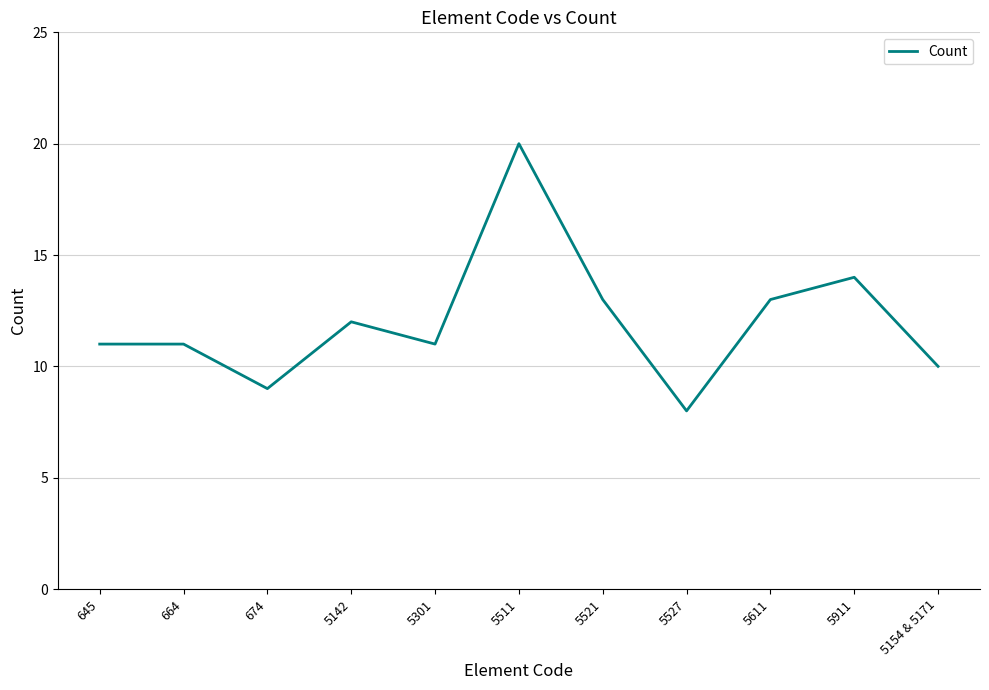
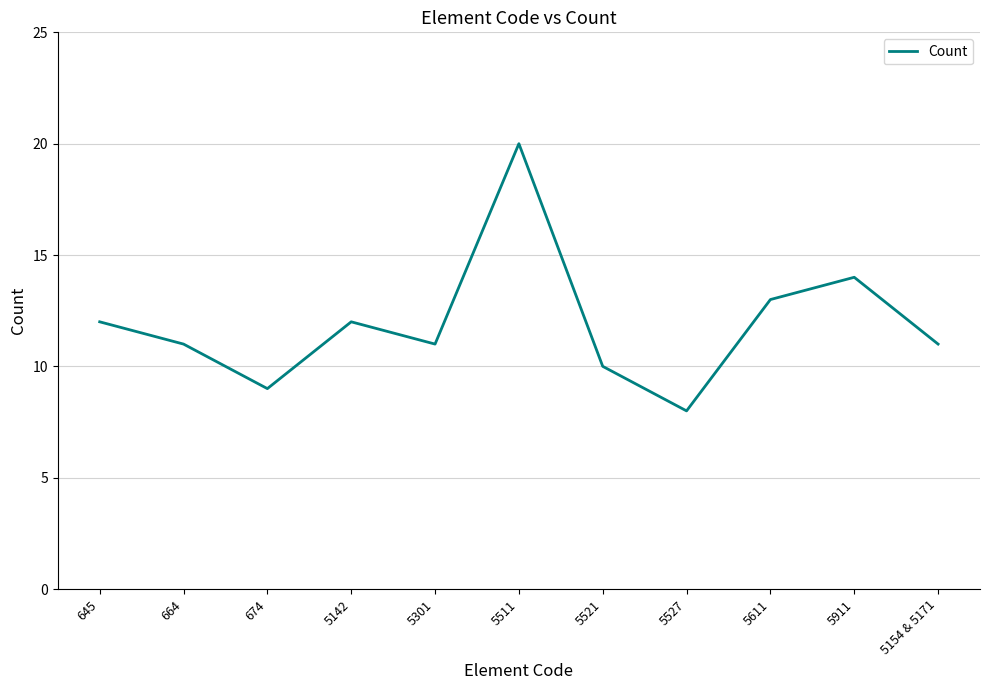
  {
-   "645": 11,
+   "645": 12,
    "664": 11,
    "674": 9,
    "5142": 12,
    "5301": 11,
    "5511": 20,
-   "5521": 13,
+   "5521": 10,
    "5527": 8,
    "5611": 13,
    "5911": 14,
-   "5154 & 5171": 10
+   "5154 & 5171": 11
  }
